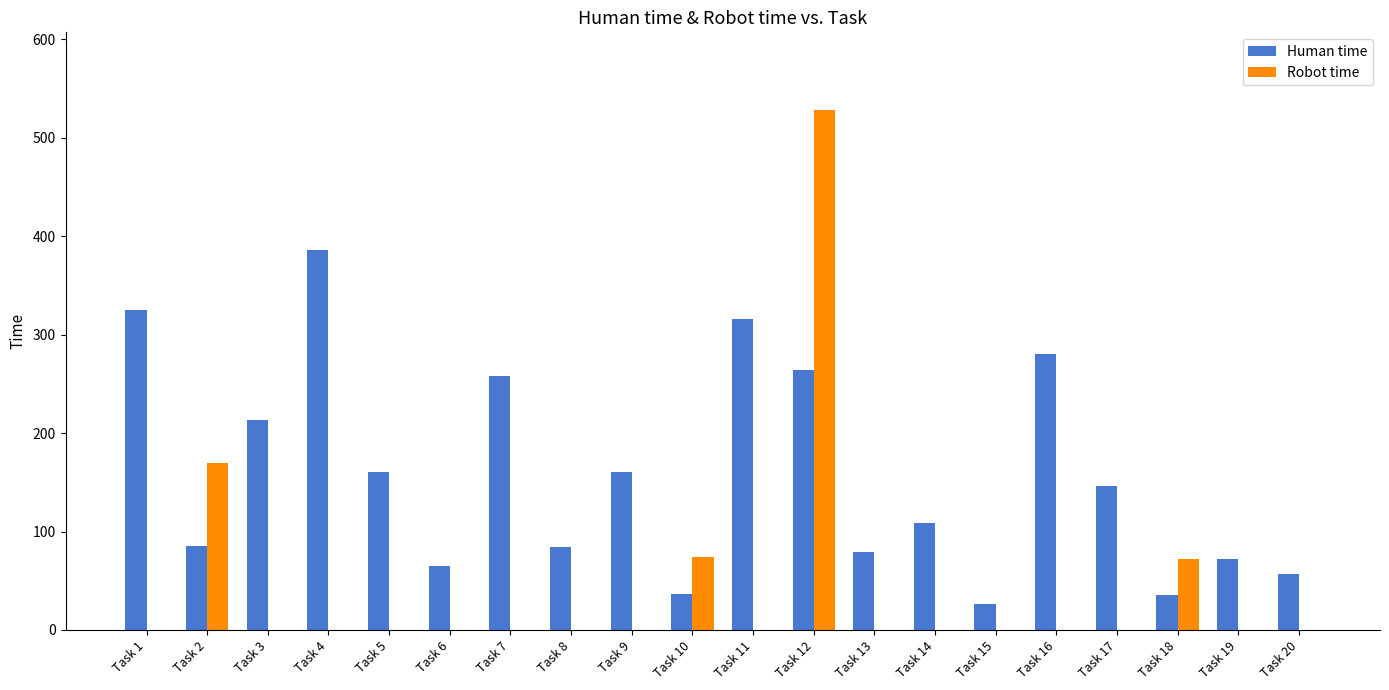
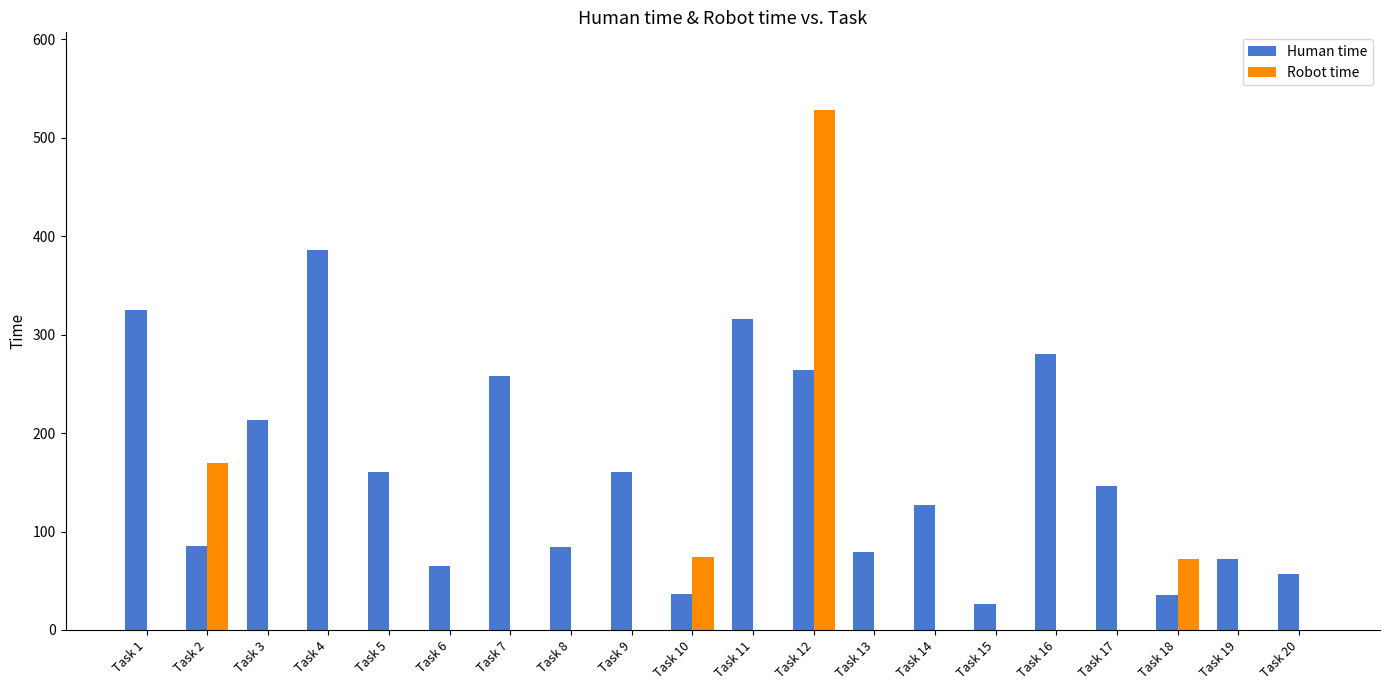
  {
    "Human time": {
      "Task 1": 330,
      "Task 2": 90,
      "Task 3": 210,
      "Task 4": 390,
      "Task 5": 160,
      "Task 6": 70,
      "Task 7": 260,
      "Task 8": 80,
      "Task 9": 160,
      "Task 10": 40,
      "Task 11": 320,
      "Task 12": 260,
      "Task 13": 80,
-     "Task 14": 110,
+     "Task 14": 130,
      "Task 15": 30,
      "Task 16": 280,
      "Task 17": 150,
      "Task 18": 40,
      "Task 19": 70,
      "Task 20": 60
    },
    "Robot time": {
      "Task 1": 0,
      "Task 2": 170,
      "Task 3": 0,
      "Task 4": 0,
      "Task 5": 0,
      "Task 6": 0,
      "Task 7": 0,
      "Task 8": 0,
      "Task 9": 0,
      "Task 10": 70,
      "Task 11": 0,
      "Task 12": 530,
      "Task 13": 0,
      "Task 14": 0,
      "Task 15": 0,
      "Task 16": 0,
      "Task 17": 0,
      "Task 18": 70,
      "Task 19": 0,
      "Task 20": 0
    }
  }
